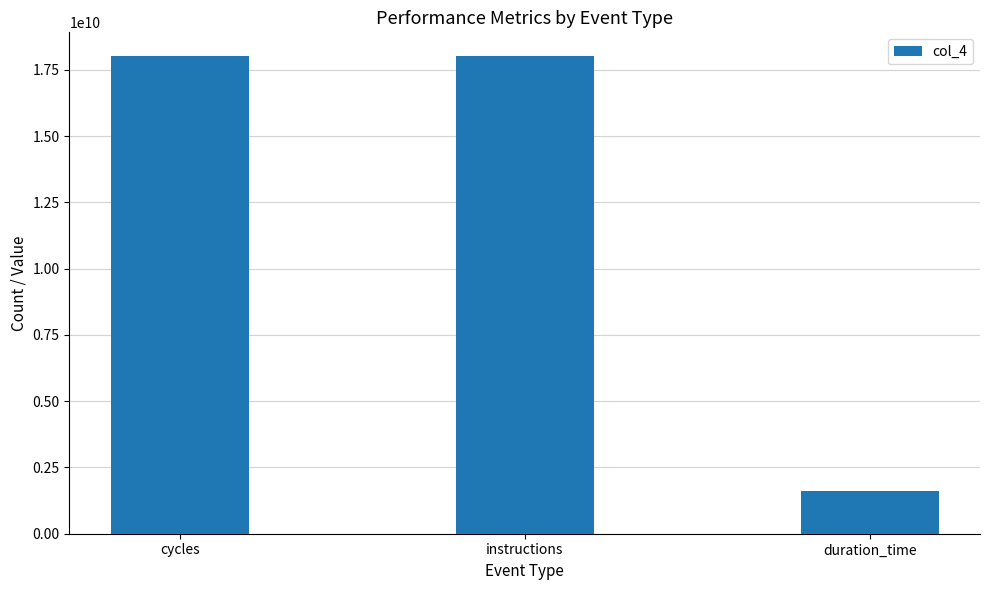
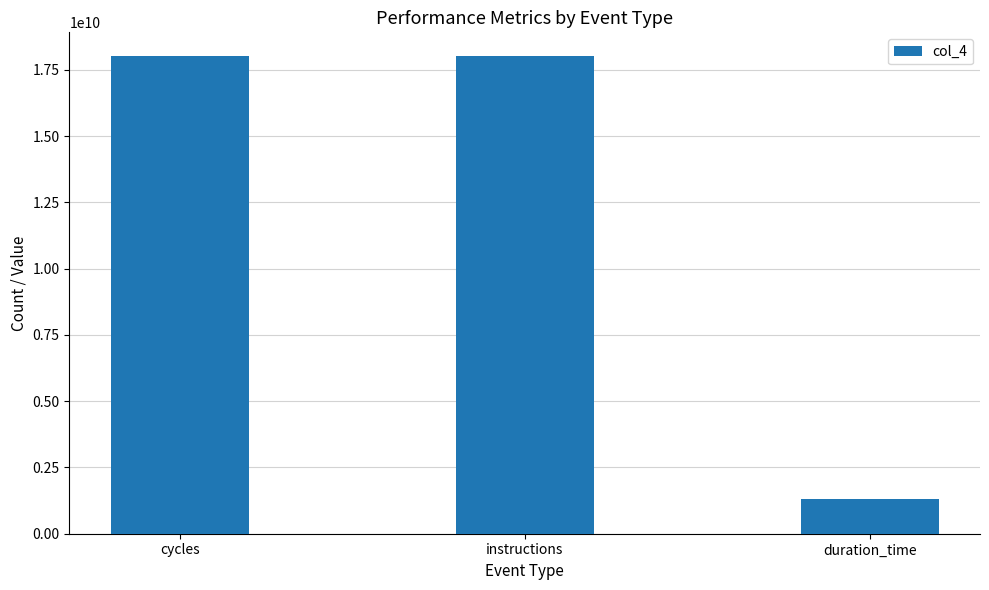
  {
    "cycles": 18000000000,
    "instructions": 18000000000,
-   "duration_time": 1600000000
+   "duration_time": 1300000000
  }
